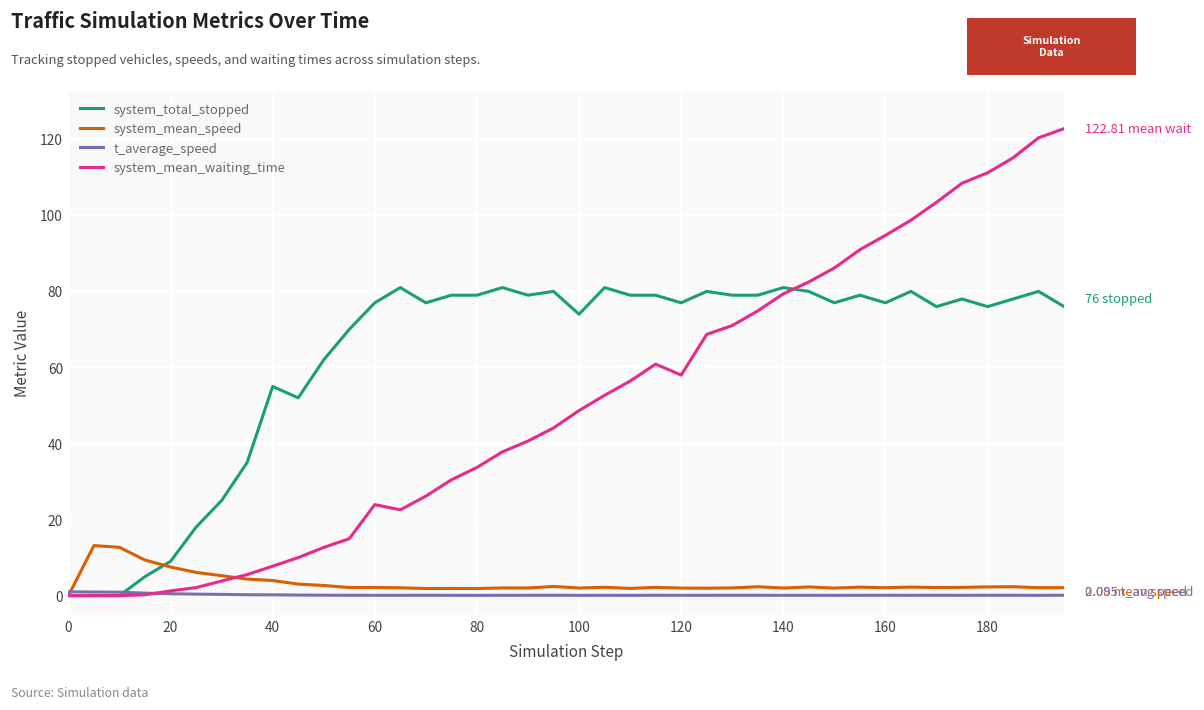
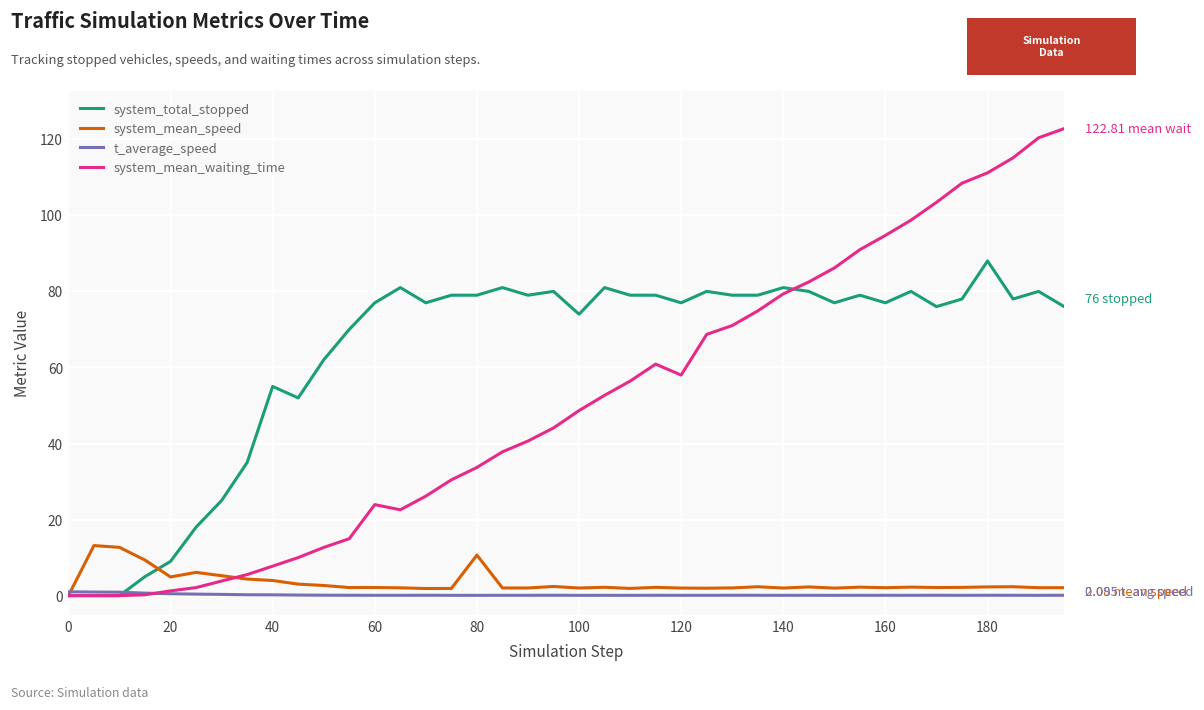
  {
    "system_total_stopped": {
      "20": 9,
      "40": 55,
      "60": 77,
      "80": 79,
      "100": 74,
      "120": 77,
      "140": 81,
      "160": 77,
-     "180": 76
+     "180": 88
    },
    "system_mean_speed": {
-     "20": 8,
+     "20": 5,
      "40": 4,
      "60": 2,
-     "80": 2,
+     "80": 11,
      "100": 2,
      "120": 2,
      "140": 2,
      "160": 2,
      "180": 2
    },
    "t_average_speed": {
      "0": 1,
      "20": 0,
      "40": 0,
      "60": 0,
      "80": 0,
      "100": 0,
      "120": 0,
      "140": 0,
      "160": 0,
      "180": 0
    },
    "system_mean_waiting_time": {
      "20": 1,
      "40": 8,
      "60": 24,
      "80": 34,
      "100": 49,
      "120": 58,
      "140": 79,
      "160": 95,
      "180": 111
    }
  }
